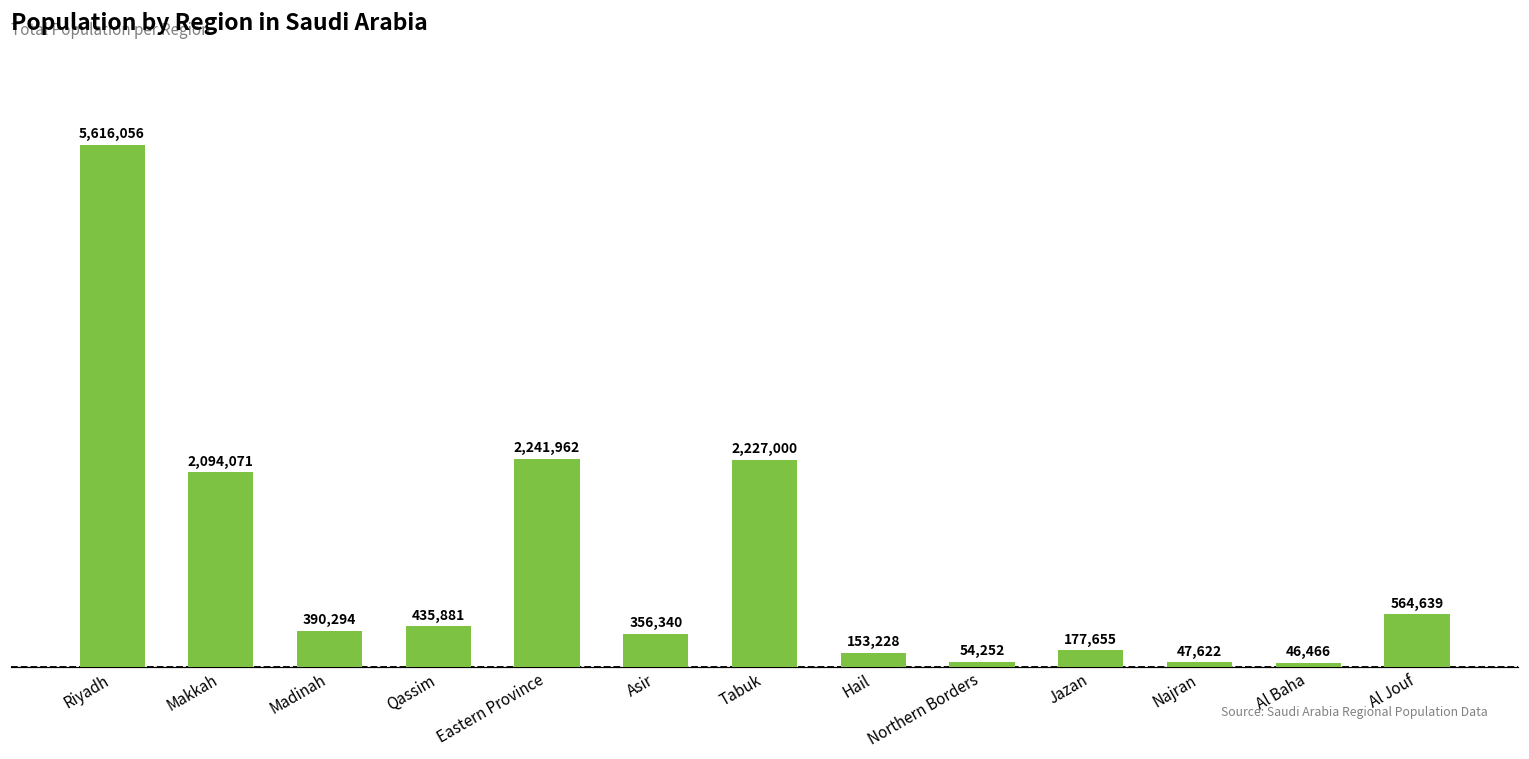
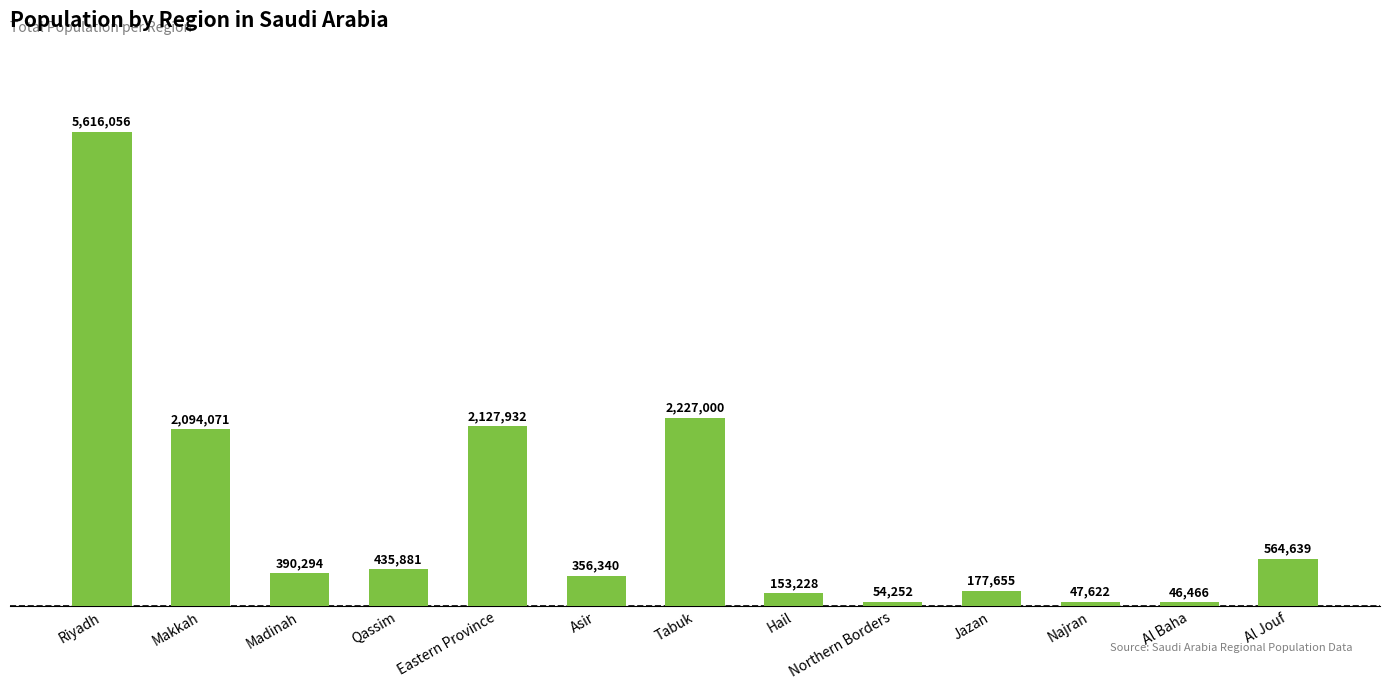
  {
    "Riyadh": "5,616,056",
    "Makkah": "2,094,071",
    "Madinah": "390,294",
    "Qassim": "435,881",
-   "Eastern Province": "2,241,962",
+   "Eastern Province": "2,127,932",
    "Asir": "356,340",
    "Tabuk": "2,227,000",
    "Hail": "153,228",
    "Northern Borders": "54,252",
    "Jazan": "177,655",
    "Najran": "47,622",
    "Al Baha": "46,466",
    "Al Jouf": "564,639"
  }
